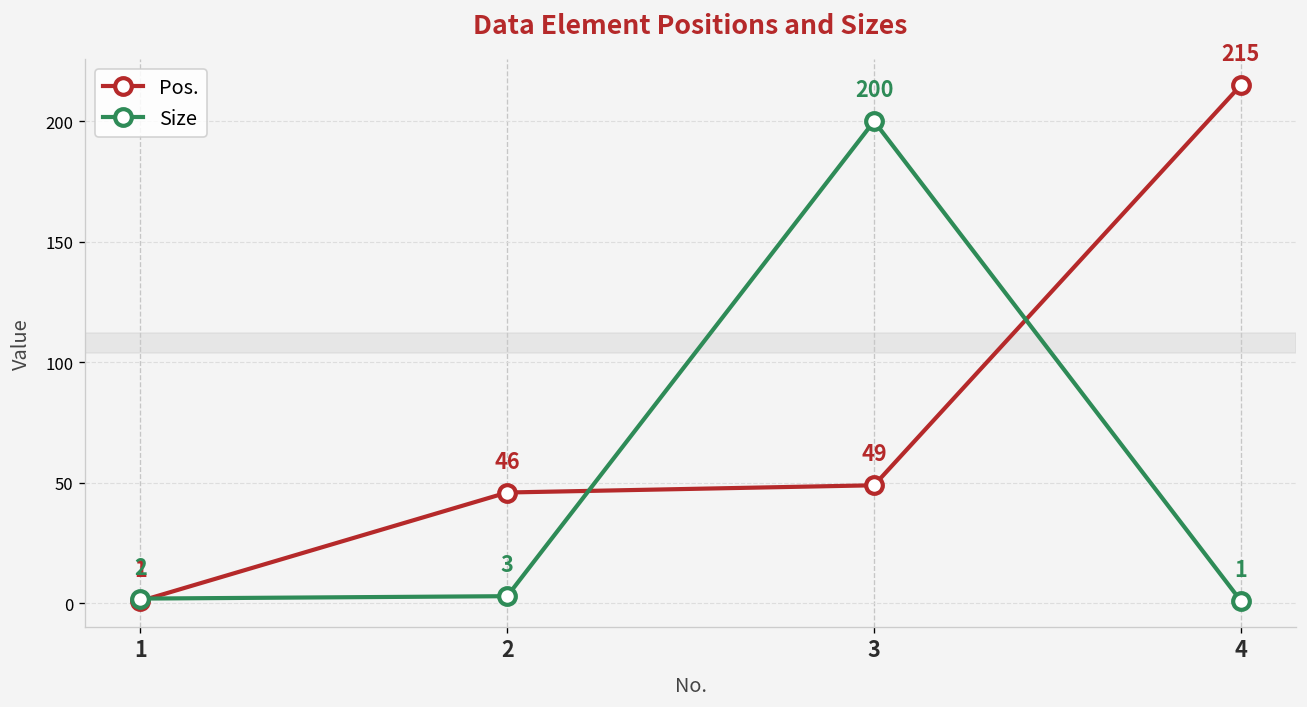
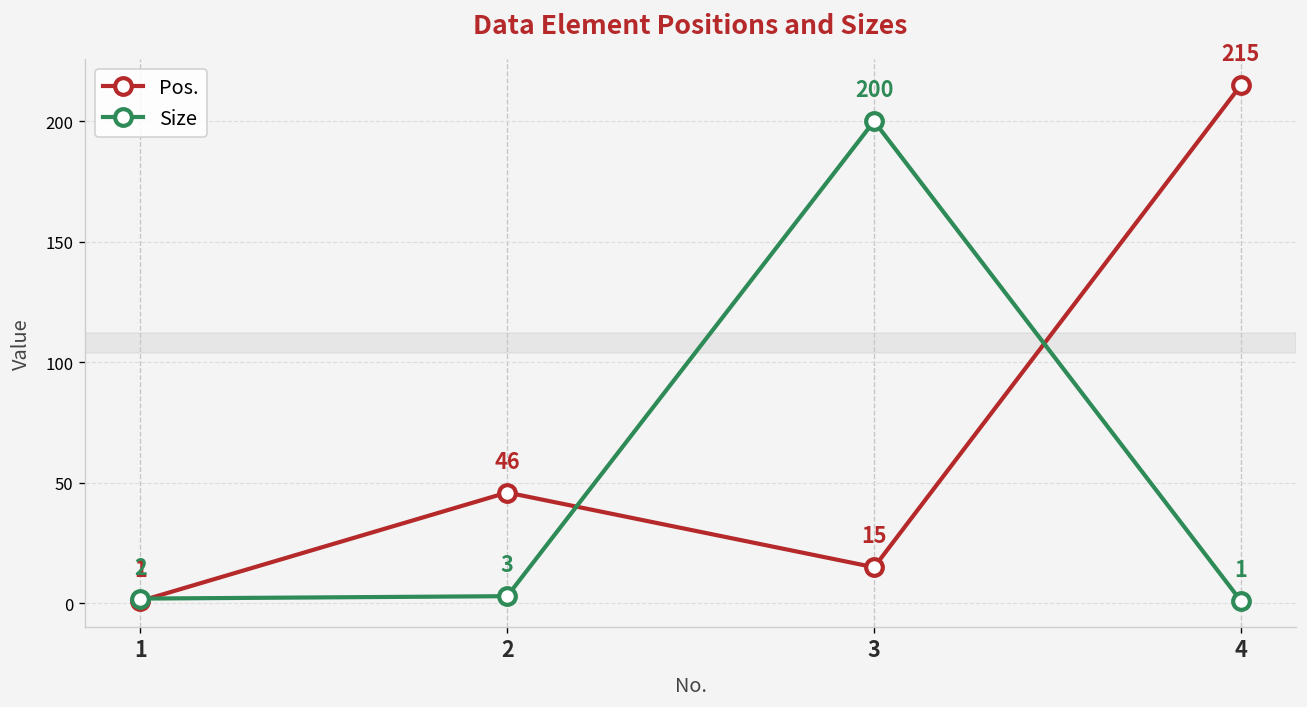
  {
    "Pos.": {
      "2": 46,
-     "3": 49,
+     "3": 15,
      "4": 215
    },
    "Size": {
      "2": 3,
      "3": 200,
      "4": 1
    }
  }
